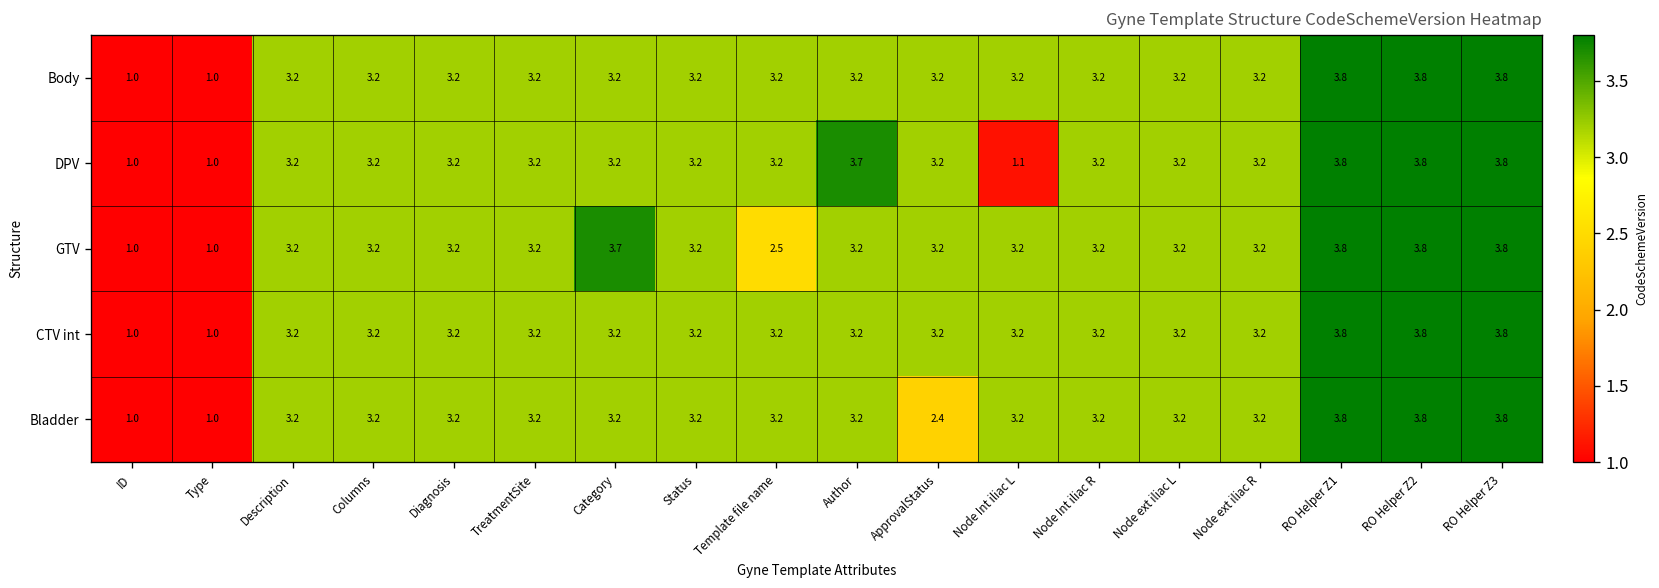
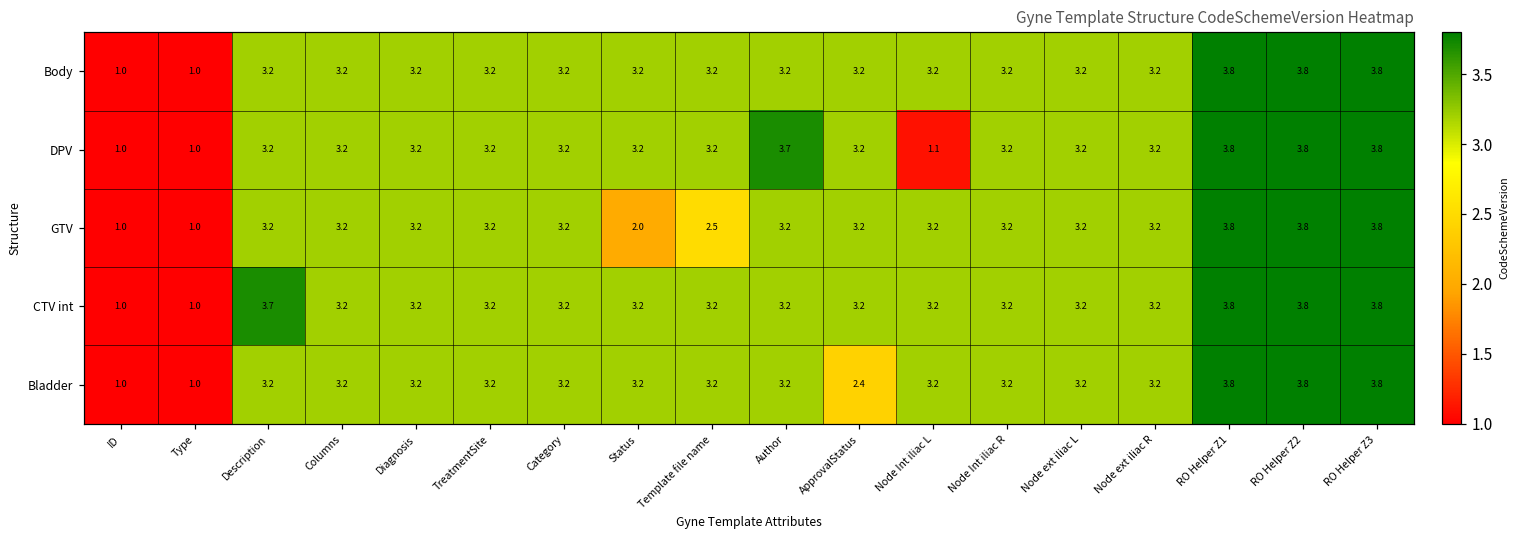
  {
    "Body": {
      "ID": 1.0,
      "Type": 1.0,
      "Description": 3.2,
      "Columns": 3.2,
      "Diagnosis": 3.2,
      "TreatmentSite": 3.2,
      "Category": 3.2,
      "Status": 3.2,
      "Template file name": 3.2,
      "Author": 3.2,
      "ApprovalStatus": 3.2,
      "Node Int iliac L": 3.2,
      "Node Int iliac R": 3.2,
      "Node ext iliac L": 3.2,
      "Node ext iliac R": 3.2,
      "RO Helper Z1": 3.8,
      "RO Helper Z2": 3.8,
      "RO Helper Z3": 3.8
    },
    "DPV": {
      "ID": 1.0,
      "Type": 1.0,
      "Description": 3.2,
      "Columns": 3.2,
      "Diagnosis": 3.2,
      "TreatmentSite": 3.2,
      "Category": 3.2,
      "Status": 3.2,
      "Template file name": 3.2,
      "Author": 3.7,
      "ApprovalStatus": 3.2,
      "Node Int iliac L": 1.1,
      "Node Int iliac R": 3.2,
      "Node ext iliac L": 3.2,
      "Node ext iliac R": 3.2,
      "RO Helper Z1": 3.8,
      "RO Helper Z2": 3.8,
      "RO Helper Z3": 3.8
    },
    "GTV": {
      "ID": 1.0,
      "Type": 1.0,
      "Description": 3.2,
      "Columns": 3.2,
      "Diagnosis": 3.2,
      "TreatmentSite": 3.2,
-     "Category": 3.7,
-     "Status": 3.2,
+     "Category": 3.2,
+     "Status": 2.0,
      "Template file name": 2.5,
      "Author": 3.2,
      "ApprovalStatus": 3.2,
      "Node Int iliac L": 3.2,
      "Node Int iliac R": 3.2,
      "Node ext iliac L": 3.2,
      "Node ext iliac R": 3.2,
      "RO Helper Z1": 3.8,
      "RO Helper Z2": 3.8,
      "RO Helper Z3": 3.8
    },
    "CTV int": {
      "ID": 1.0,
      "Type": 1.0,
-     "Description": 3.2,
+     "Description": 3.7,
      "Columns": 3.2,
      "Diagnosis": 3.2,
      "TreatmentSite": 3.2,
      "Category": 3.2,
      "Status": 3.2,
      "Template file name": 3.2,
      "Author": 3.2,
      "ApprovalStatus": 3.2,
      "Node Int iliac L": 3.2,
      "Node Int iliac R": 3.2,
      "Node ext iliac L": 3.2,
      "Node ext iliac R": 3.2,
      "RO Helper Z1": 3.8,
      "RO Helper Z2": 3.8,
      "RO Helper Z3": 3.8
    },
    "Bladder": {
      "ID": 1.0,
      "Type": 1.0,
      "Description": 3.2,
      "Columns": 3.2,
      "Diagnosis": 3.2,
      "TreatmentSite": 3.2,
      "Category": 3.2,
      "Status": 3.2,
      "Template file name": 3.2,
      "Author": 3.2,
      "ApprovalStatus": 2.4,
      "Node Int iliac L": 3.2,
      "Node Int iliac R": 3.2,
      "Node ext iliac L": 3.2,
      "Node ext iliac R": 3.2,
      "RO Helper Z1": 3.8,
      "RO Helper Z2": 3.8,
      "RO Helper Z3": 3.8
    }
  }
